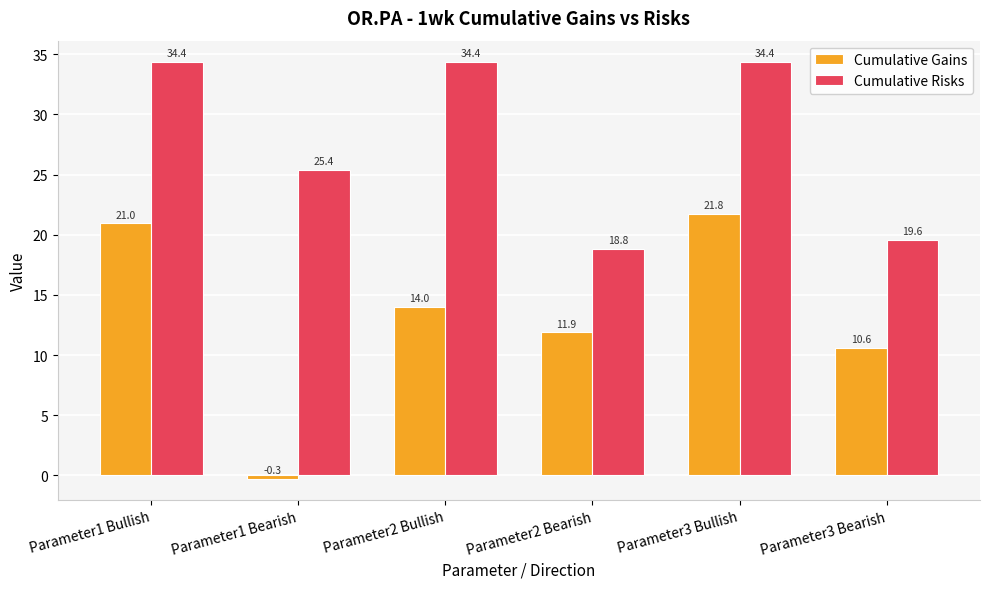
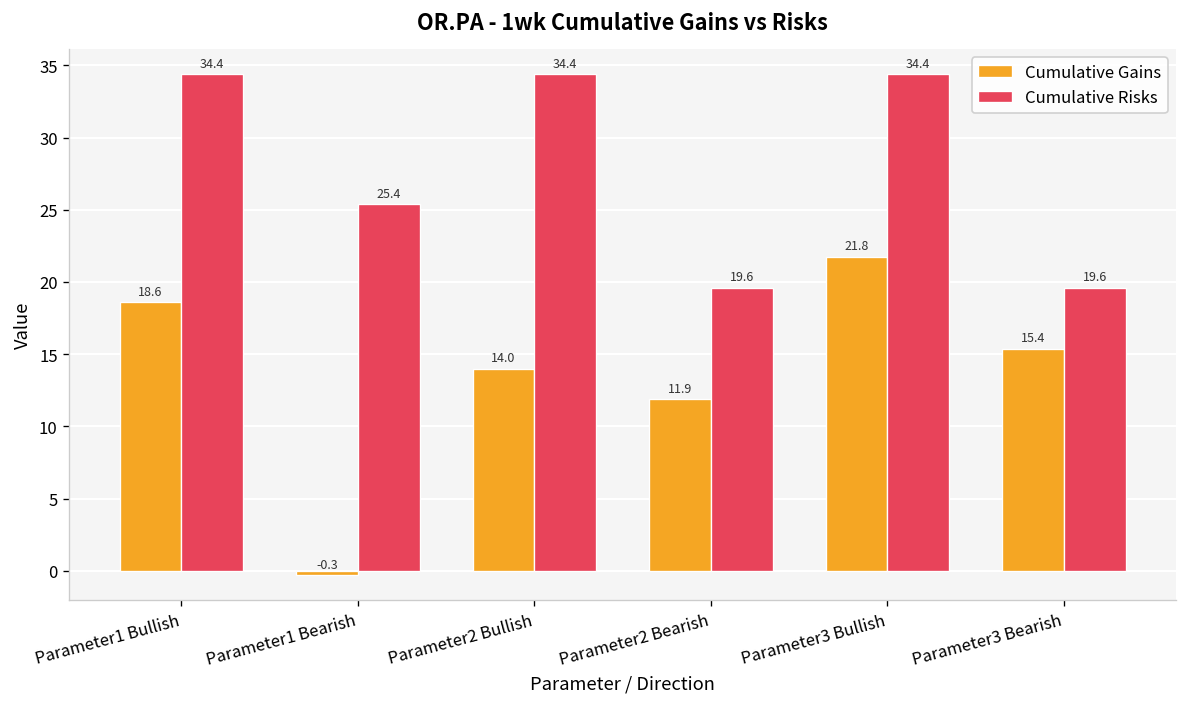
  {
    "Cumulative Gains": {
-     "Parameter1 Bullish": 21.0,
+     "Parameter1 Bullish": 18.6,
      "Parameter1 Bearish": -0.3,
      "Parameter2 Bullish": 14.0,
      "Parameter2 Bearish": 11.9,
      "Parameter3 Bullish": 21.8,
-     "Parameter3 Bearish": 10.6
+     "Parameter3 Bearish": 15.4
    },
    "Cumulative Risks": {
      "Parameter1 Bullish": 34.4,
      "Parameter1 Bearish": 25.4,
      "Parameter2 Bullish": 34.4,
-     "Parameter2 Bearish": 18.8,
+     "Parameter2 Bearish": 19.6,
      "Parameter3 Bullish": 34.4,
      "Parameter3 Bearish": 19.6
    }
  }
